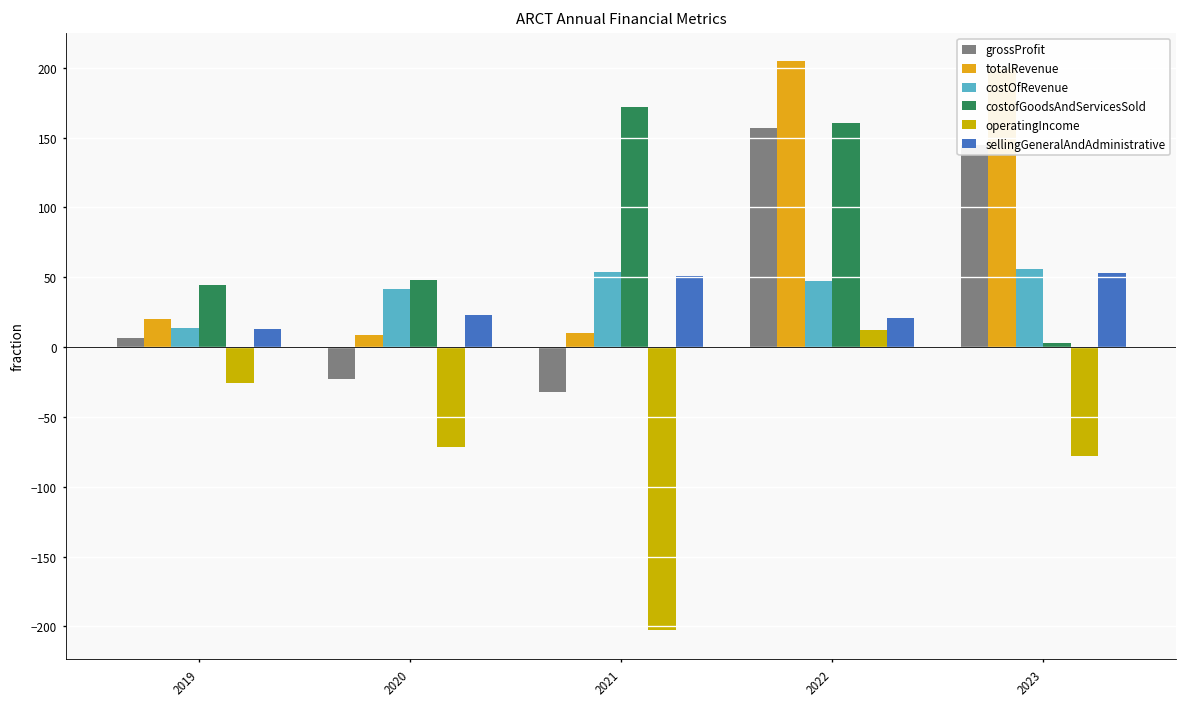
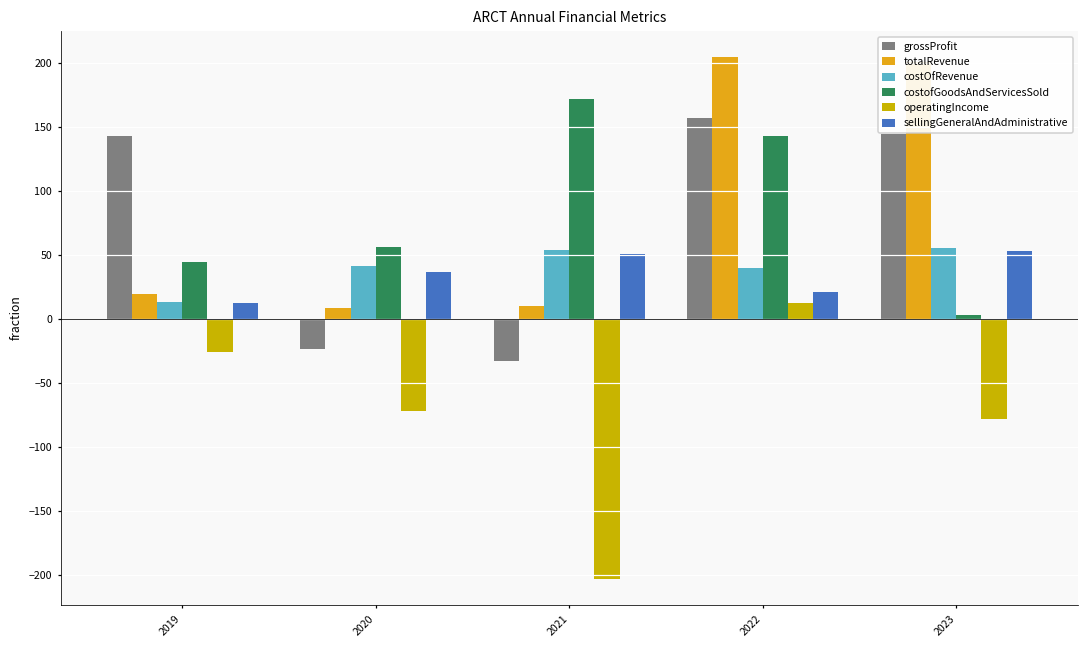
  {
    "grossProfit": {
-     "2019": 7,
+     "2019": 143,
      "2020": -23,
      "2021": -32,
      "2022": 157
    },
    "costOfRevenue": {
      "2019": 13,
      "2020": 41,
      "2021": 54,
-     "2022": 48,
+     "2022": 40,
      "2023": 56
    },
    "costofGoodsAndServicesSold": {
      "2019": 45,
-     "2020": 48,
+     "2020": 56,
      "2021": 172,
-     "2022": 160,
+     "2022": 143,
      "2023": 3
    },
    "sellingGeneralAndAdministrative": {
      "2019": 13,
-     "2020": 23,
+     "2020": 37,
      "2021": 51,
      "2022": 21,
      "2023": 53
    }
  }
